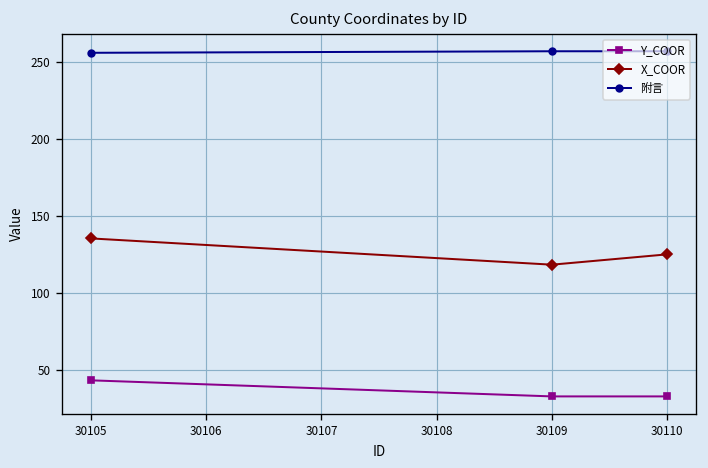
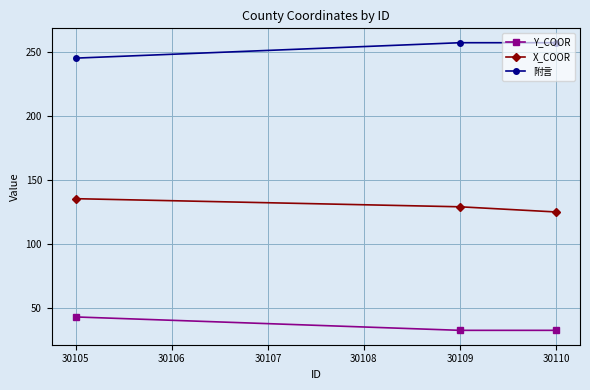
  {
    "Y_COOR": {
      "30105": 43,
      "30109": 33,
      "30110": 33
    },
    "X_COOR": {
      "30105": 136,
-     "30109": 118,
+     "30109": 129,
      "30110": 125
    },
    "附言": {
-     "30105": 256,
+     "30105": 245,
      "30109": 257
    }
  }
